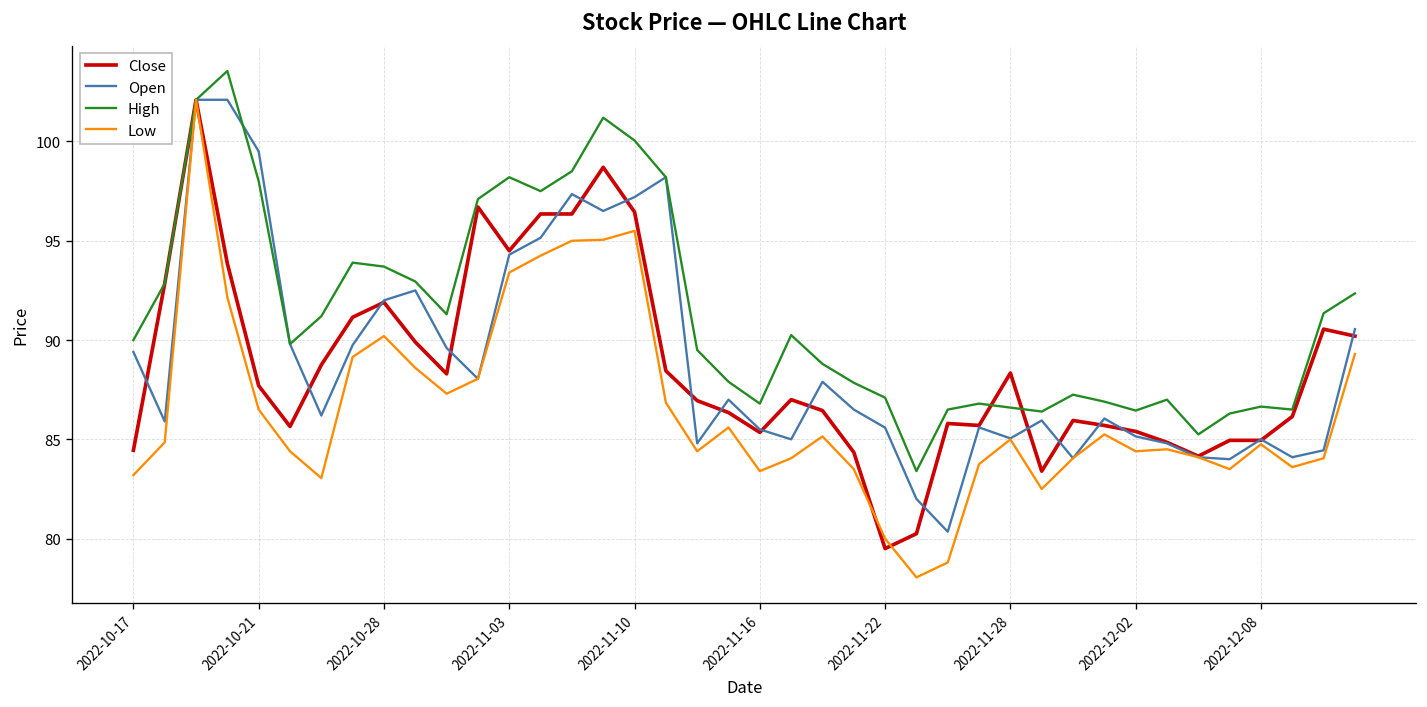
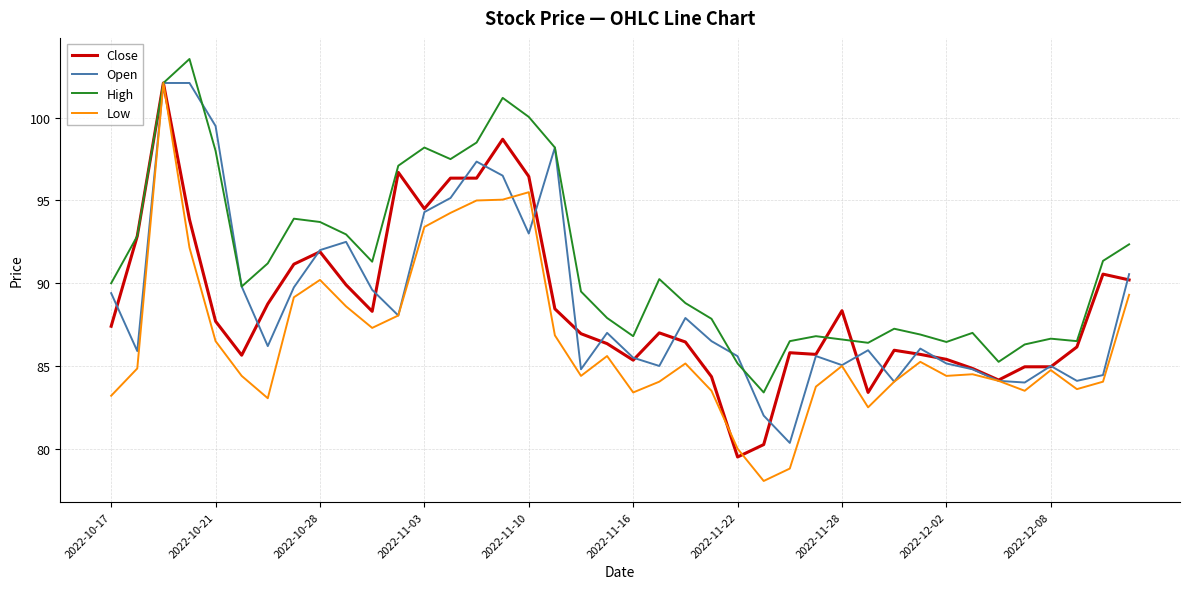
  {
    "Close": {
-     "2022-10-17": 84.5,
+     "2022-10-17": 87.4,
      "2022-10-21": 87.7,
      "2022-11-03": 94.5,
      "2022-11-10": 96.5,
      "2022-11-22": 79.5,
      "2022-11-28": 88.3,
      "2022-12-02": 85.4
    },
    "Open": {
      "2022-10-17": 89.4,
      "2022-10-21": 99.5,
      "2022-11-03": 94.3,
-     "2022-11-10": 97.2,
+     "2022-11-10": 93.0,
      "2022-11-22": 85.6,
      "2022-12-02": 85.2
    },
    "High": {
      "2022-10-17": 90.0,
      "2022-10-21": 98.0,
      "2022-10-28": 93.7,
      "2022-11-03": 98.2,
      "2022-11-10": 100.1,
      "2022-11-16": 86.8,
-     "2022-11-22": 87.1,
+     "2022-11-22": 85.2,
      "2022-11-28": 86.6,
      "2022-12-02": 86.5,
      "2022-12-08": 86.7
    },
    "Low": {
      "2022-10-17": 83.2,
      "2022-10-21": 86.5,
      "2022-10-28": 90.2,
      "2022-11-03": 93.4,
      "2022-11-10": 95.5,
      "2022-11-16": 83.4,
      "2022-11-22": 80.0,
      "2022-12-02": 84.4,
      "2022-12-08": 84.8
    }
  }
